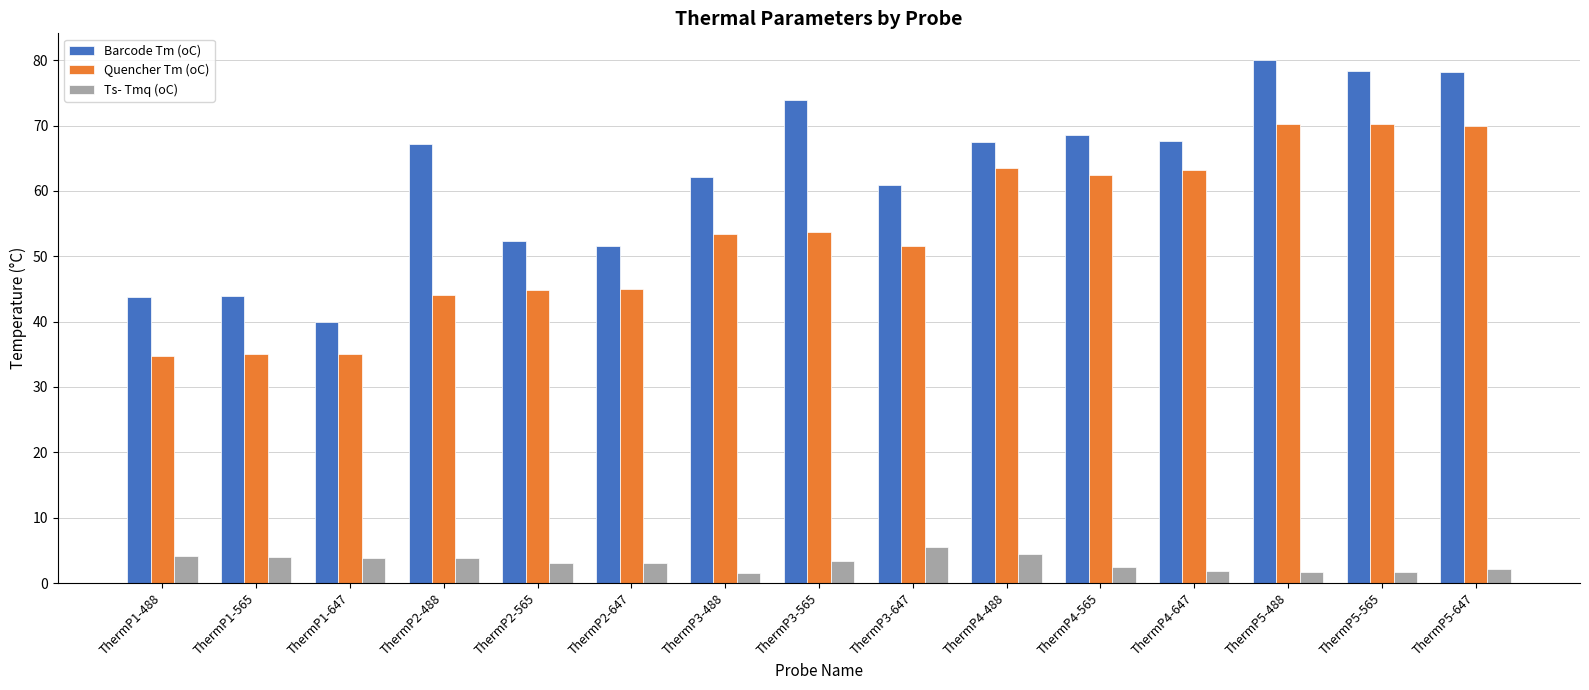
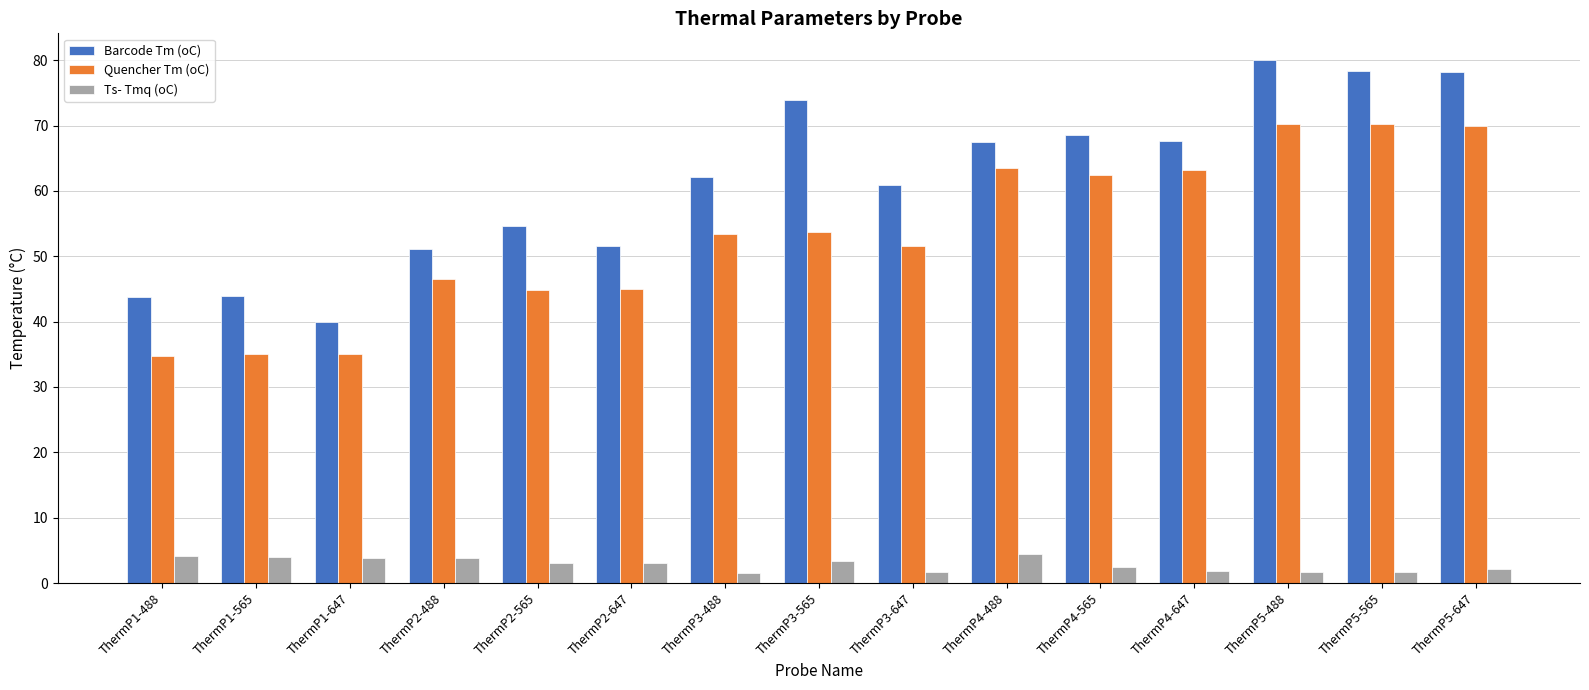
  {
    "Barcode Tm (oC)": {
      "ThermP1-488": 44,
      "ThermP1-565": 44,
      "ThermP1-647": 40,
-     "ThermP2-488": 67,
-     "ThermP2-565": 52,
+     "ThermP2-488": 51,
+     "ThermP2-565": 55,
      "ThermP2-647": 52,
      "ThermP3-488": 62,
      "ThermP3-565": 74,
      "ThermP3-647": 61,
      "ThermP4-488": 68,
      "ThermP4-565": 69,
      "ThermP4-647": 68,
      "ThermP5-488": 80,
      "ThermP5-565": 78,
      "ThermP5-647": 78
    },
    "Quencher Tm (oC)": {
      "ThermP1-488": 35,
      "ThermP1-565": 35,
      "ThermP1-647": 35,
-     "ThermP2-488": 44,
+     "ThermP2-488": 47,
      "ThermP2-565": 45,
      "ThermP2-647": 45,
      "ThermP3-488": 53,
      "ThermP3-565": 54,
      "ThermP3-647": 52,
      "ThermP4-488": 64,
      "ThermP4-565": 63,
      "ThermP4-647": 63,
      "ThermP5-488": 70,
      "ThermP5-565": 70,
      "ThermP5-647": 70
    },
    "Ts- Tmq (oC)": {
      "ThermP1-488": 4,
      "ThermP1-565": 4,
      "ThermP1-647": 4,
      "ThermP2-488": 4,
      "ThermP2-565": 3,
      "ThermP2-647": 3,
      "ThermP3-488": 2,
      "ThermP3-565": 3,
-     "ThermP3-647": 5,
+     "ThermP3-647": 2,
      "ThermP4-488": 4,
      "ThermP4-565": 3,
      "ThermP4-647": 2,
      "ThermP5-488": 2,
      "ThermP5-565": 2,
      "ThermP5-647": 2
    }
  }
